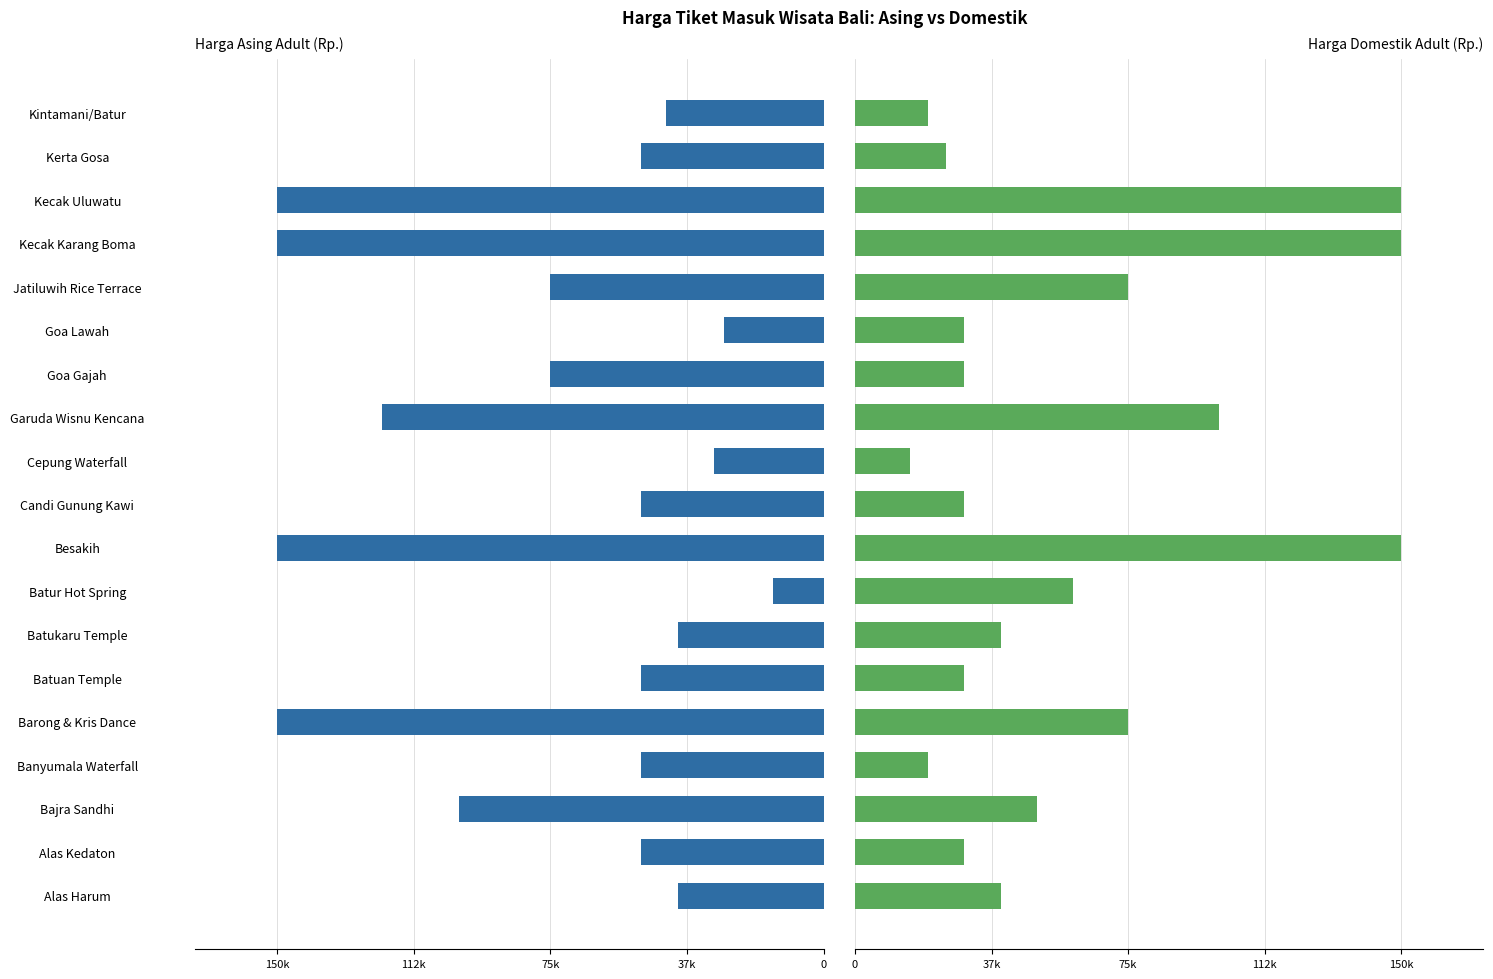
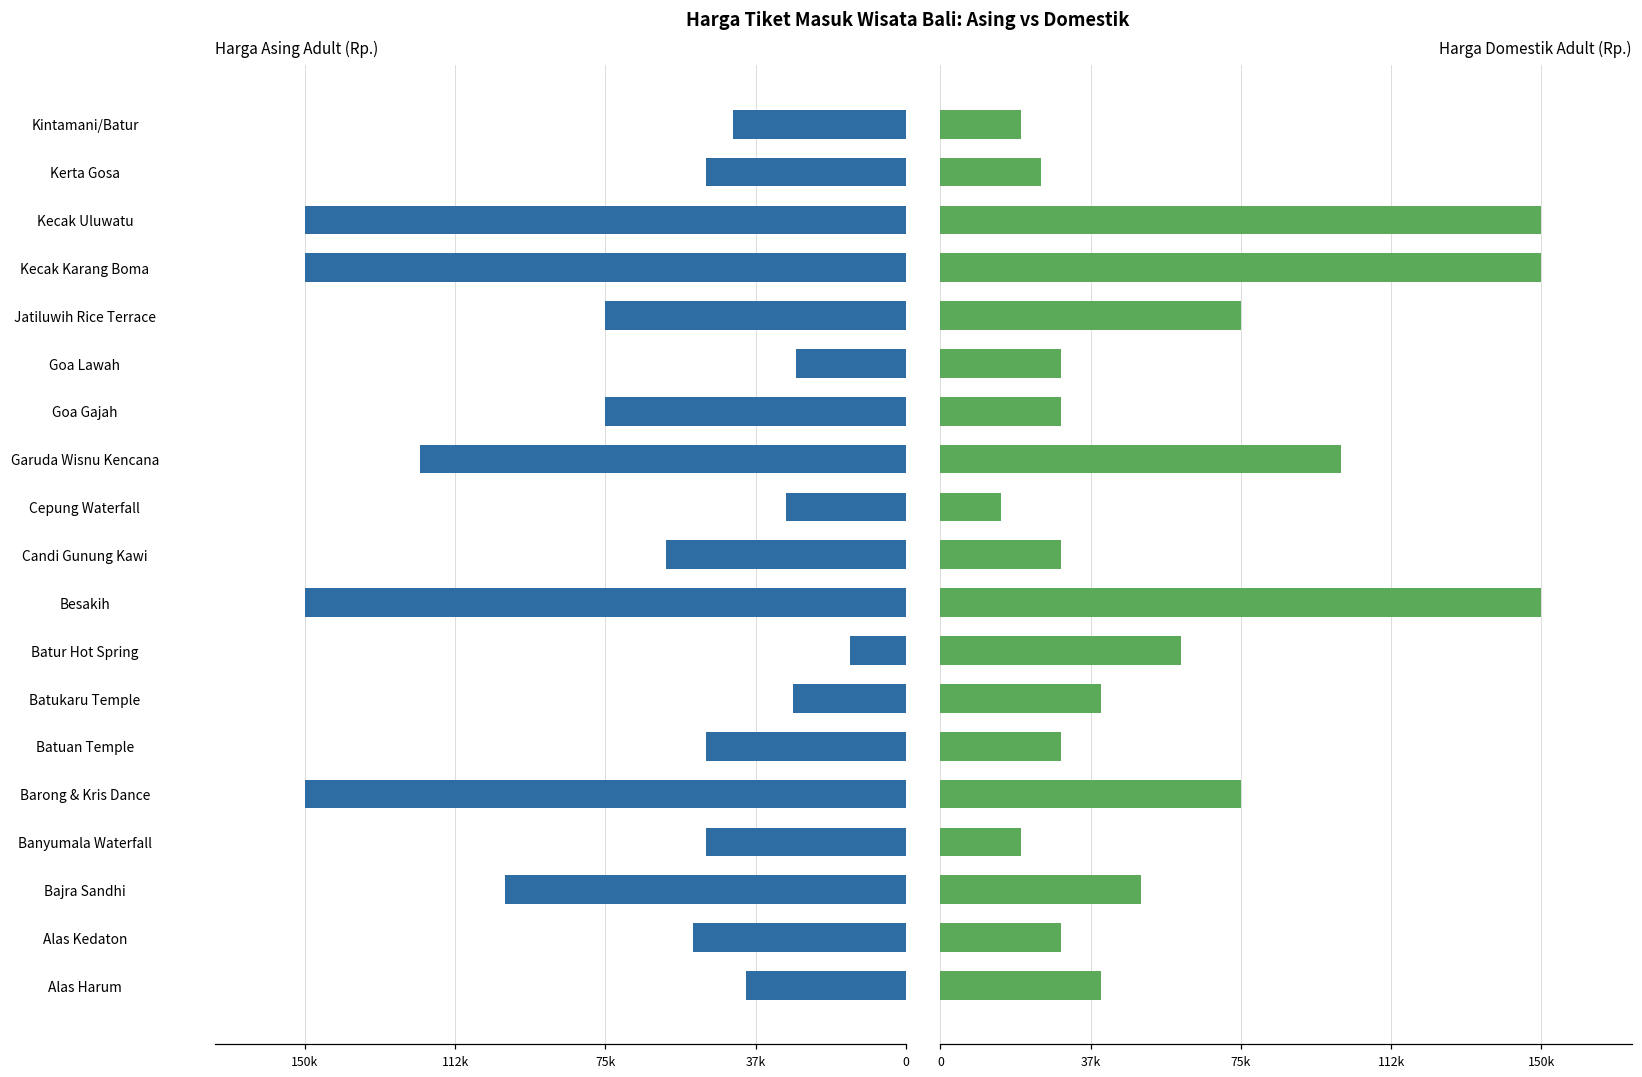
  {
    "Harga Asing Adult (Rp.)": {
      "Kintamani/Batur": 43000,
      "Kerta Gosa": 50000,
      "Kecak Uluwatu": 150000,
      "Kecak Karang Boma": 150000,
      "Jatiluwih Rice Terrace": 75000,
      "Goa Lawah": 27000,
      "Goa Gajah": 75000,
      "Garuda Wisnu Kencana": 121000,
      "Cepung Waterfall": 30000,
-     "Candi Gunung Kawi": 50000,
+     "Candi Gunung Kawi": 60000,
      "Besakih": 150000,
      "Batur Hot Spring": 14000,
-     "Batukaru Temple": 40000,
+     "Batukaru Temple": 28000,
      "Batuan Temple": 50000,
      "Barong & Kris Dance": 150000,
      "Banyumala Waterfall": 50000,
      "Bajra Sandhi": 100000,
-     "Alas Kedaton": 50000,
+     "Alas Kedaton": 53000,
      "Alas Harum": 40000
    }
  }
